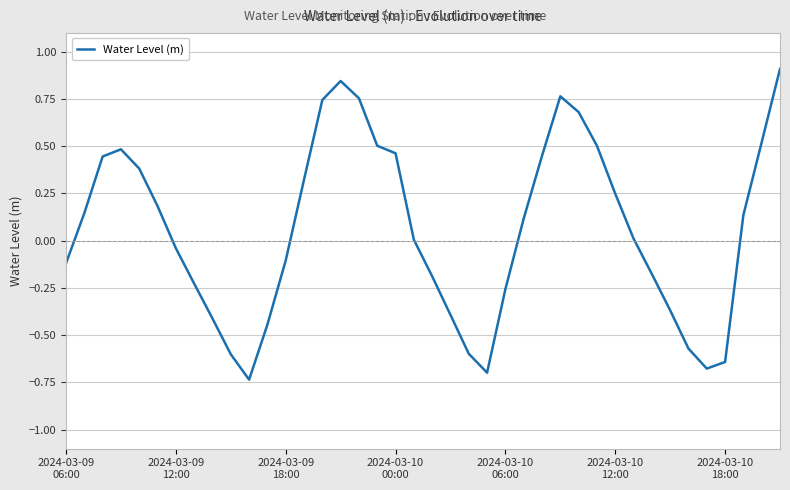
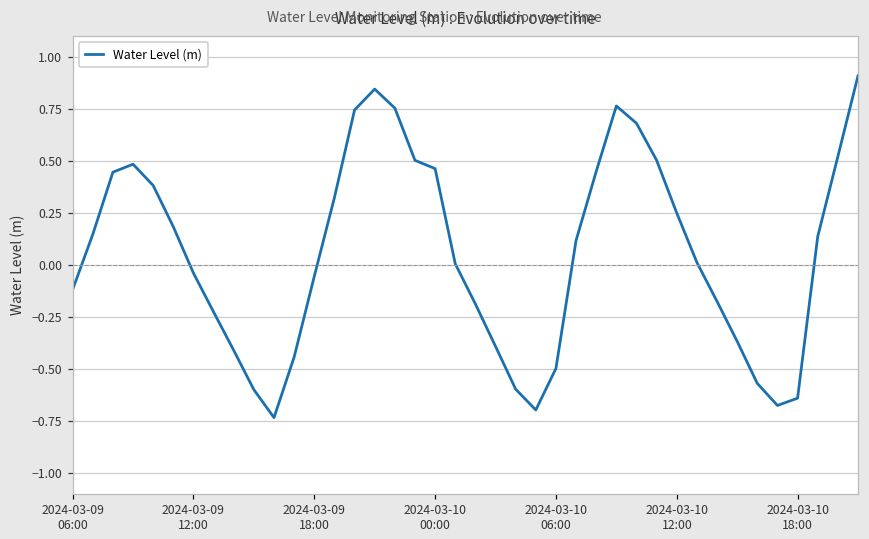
  {
    "2024-03-09 06:00": -0.12,
    "2024-03-09 12:00": -0.04,
-   "2024-03-09 18:00": -0.10,
+   "2024-03-09 18:00": -0.06,
    "2024-03-10 00:00": 0.46,
-   "2024-03-10 06:00": -0.26,
+   "2024-03-10 06:00": -0.50,
    "2024-03-10 12:00": 0.25,
    "2024-03-10 18:00": -0.64
  }
